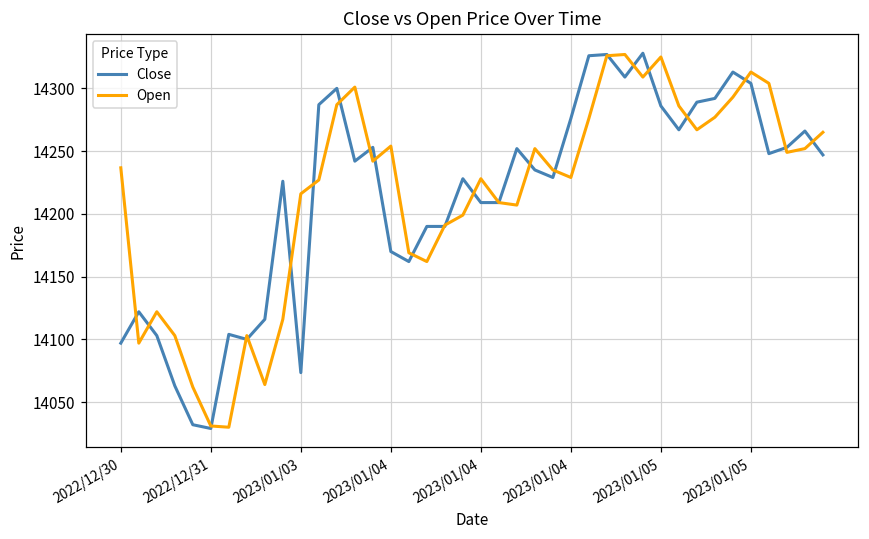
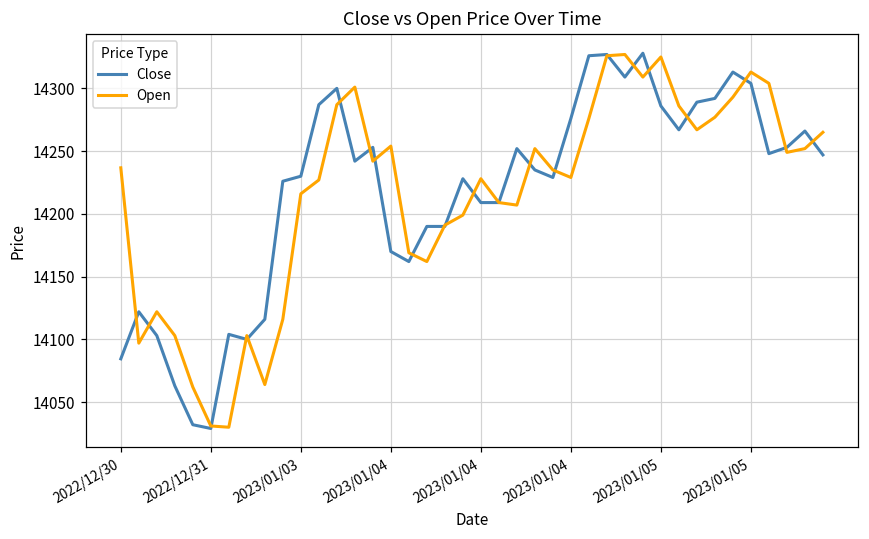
  {
    "Close": {
-     "2022/12/30": 14097,
-     "2023/01/03": 14074
+     "2022/12/30": 14085,
+     "2023/01/03": 14230
    },
    "Open": {
      "2022/12/30": 14237,
      "2023/01/03": 14216
    }
  }
